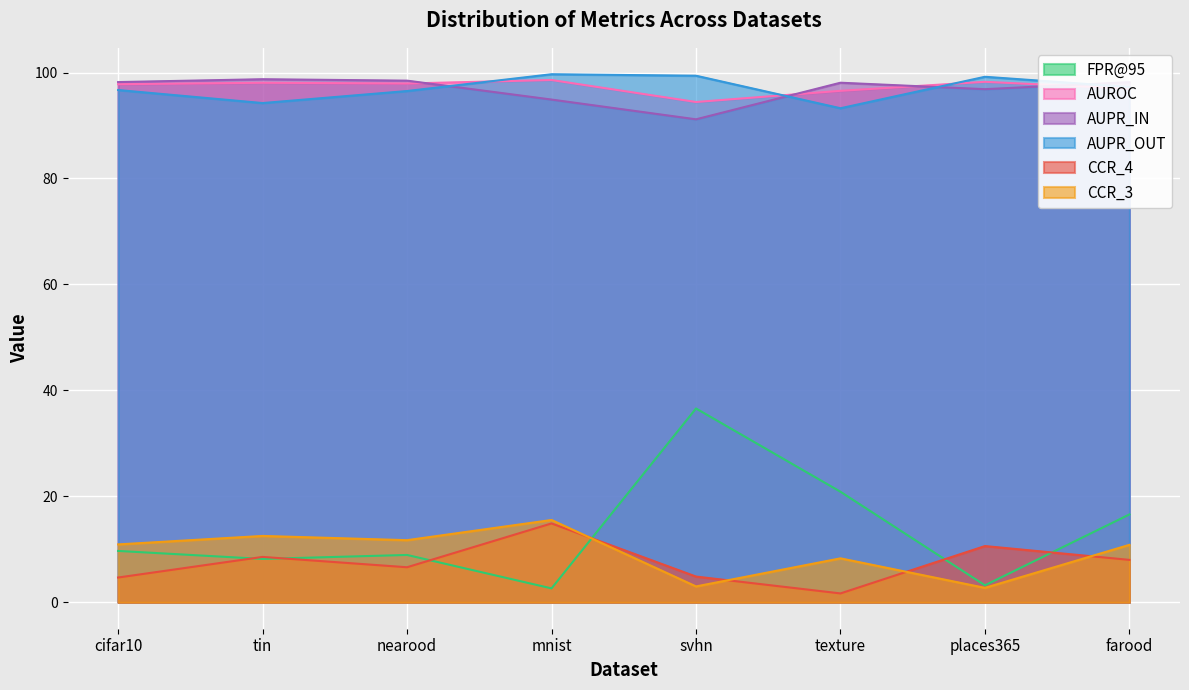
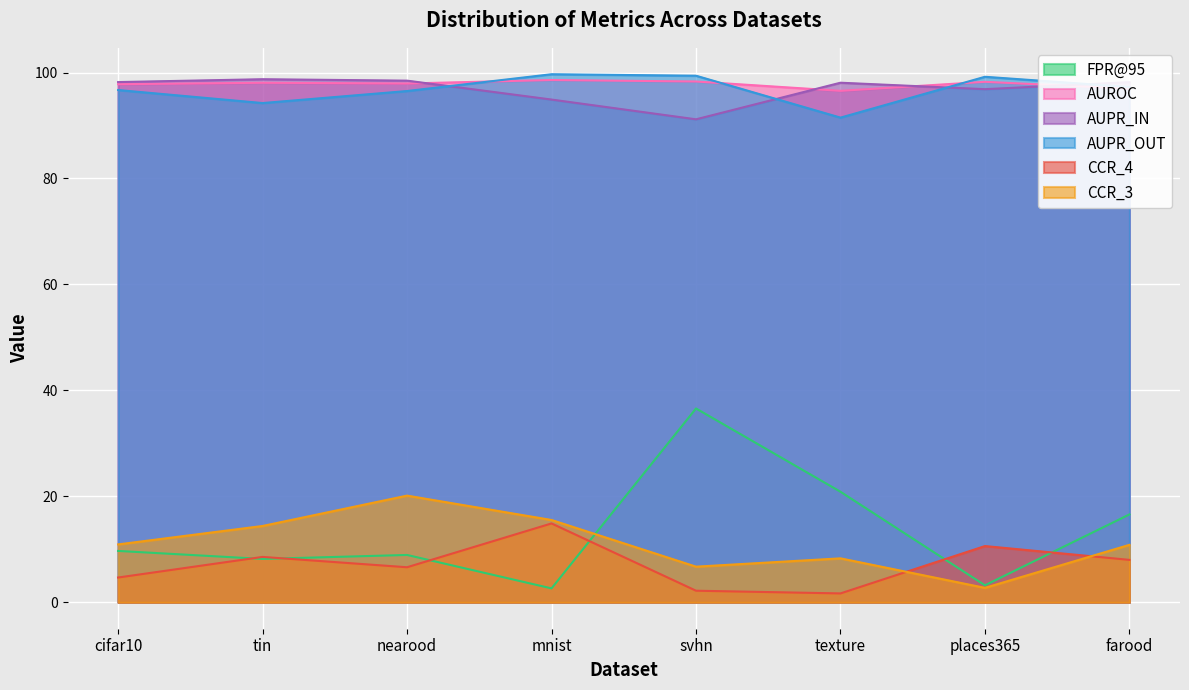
  {
    "FPR@95": {
      "cifar10": 10,
      "nearood": 9,
      "mnist": 3,
      "svhn": 37,
      "texture": 21,
      "places365": 3,
      "farood": 17
    },
    "AUROC": {
      "tin": 98,
      "nearood": 98,
      "mnist": 99,
-     "svhn": 94,
+     "svhn": 98,
      "texture": 97,
      "places365": 98
    },
    "AUPR_IN": {
      "tin": 99,
      "nearood": 98,
      "mnist": 95,
      "svhn": 91,
      "texture": 98,
      "places365": 97
    },
    "AUPR_OUT": {
      "cifar10": 97,
      "tin": 94,
      "nearood": 97,
      "mnist": 100,
      "svhn": 99,
-     "texture": 93,
+     "texture": 91,
      "places365": 99
    },
    "CCR_4": {
      "cifar10": 5,
      "nearood": 7,
      "mnist": 15,
-     "svhn": 5,
+     "svhn": 2,
      "texture": 2,
      "places365": 11,
      "farood": 8
    },
    "CCR_3": {
      "cifar10": 11,
-     "tin": 13,
-     "nearood": 12,
+     "tin": 14,
+     "nearood": 20,
      "mnist": 16,
-     "svhn": 3,
+     "svhn": 7,
      "texture": 8,
      "places365": 3,
      "farood": 11
    }
  }
